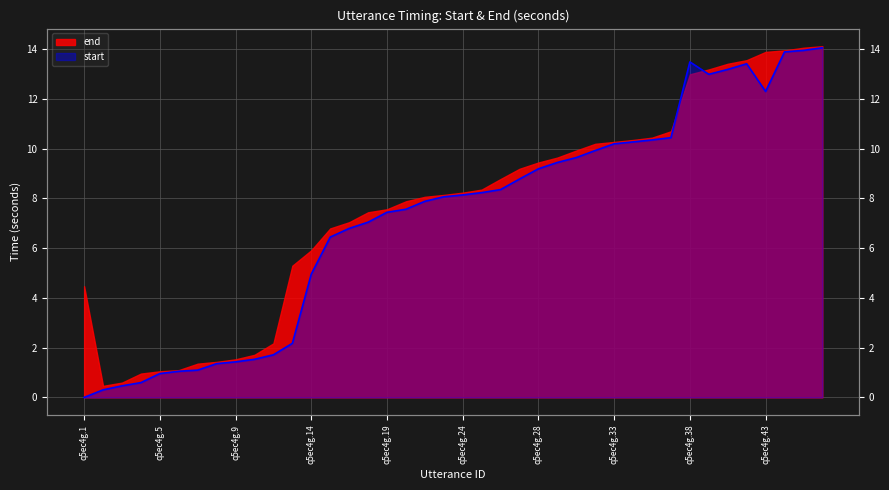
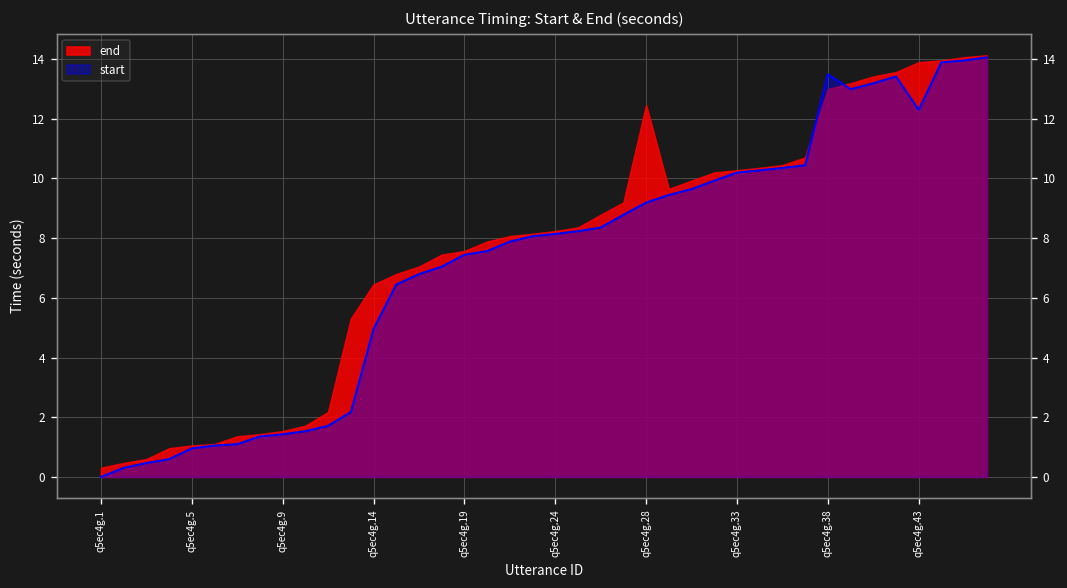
  {
    "end": {
-     "q5ec4g.1": 4.5,
+     "q5ec4g.1": 0.3,
      "q5ec4g.9": 1.5,
-     "q5ec4g.14": 5.9,
+     "q5ec4g.14": 6.4,
      "q5ec4g.19": 7.6,
-     "q5ec4g.28": 9.4,
+     "q5ec4g.28": 12.5,
      "q5ec4g.38": 13.0,
      "q5ec4g.43": 13.9
    },
    "start": {
      "q5ec4g.1": 0.0,
      "q5ec4g.9": 1.4,
      "q5ec4g.14": 5.0,
      "q5ec4g.19": 7.4,
      "q5ec4g.28": 9.2,
      "q5ec4g.38": 13.5,
      "q5ec4g.43": 12.3
    }
  }
